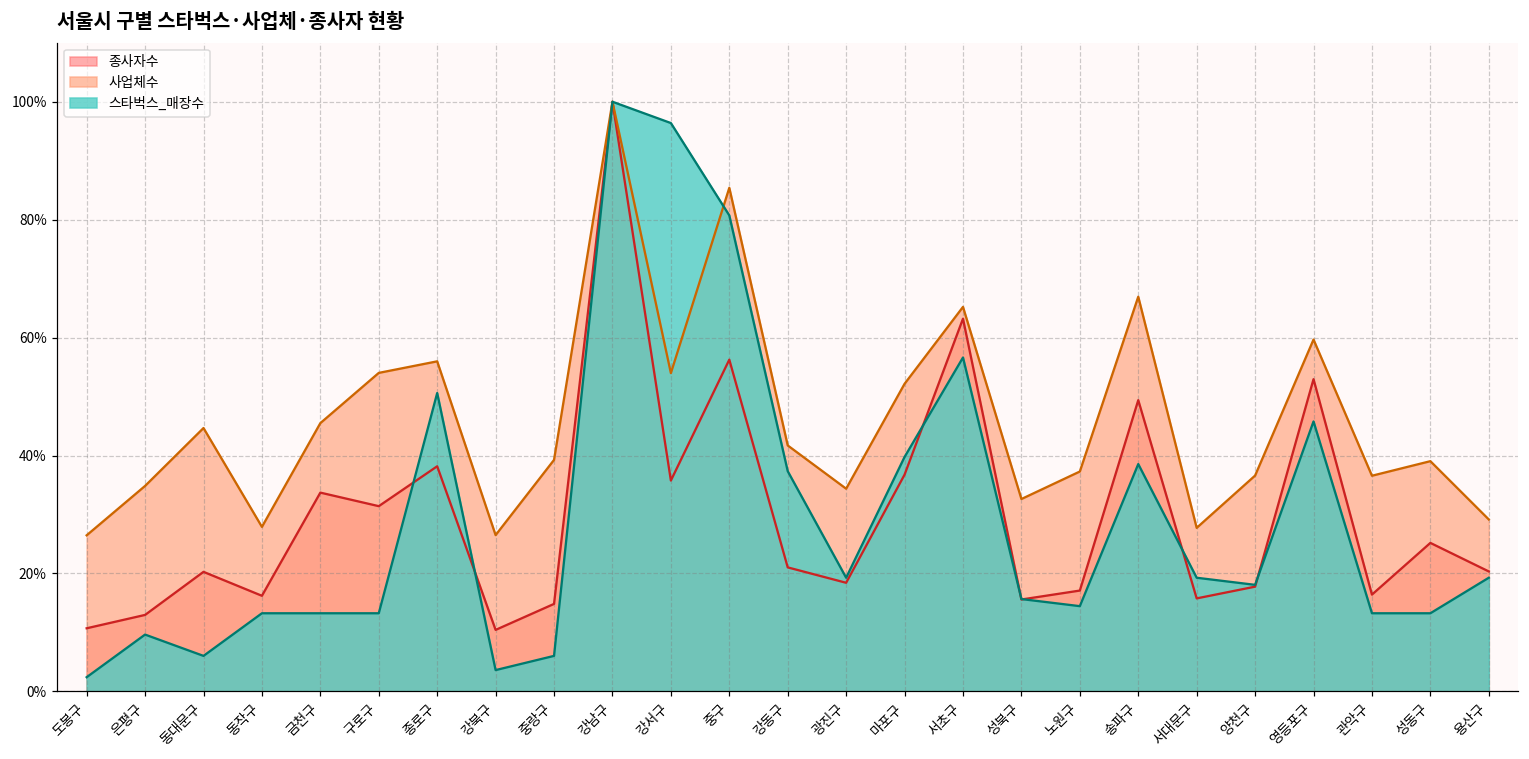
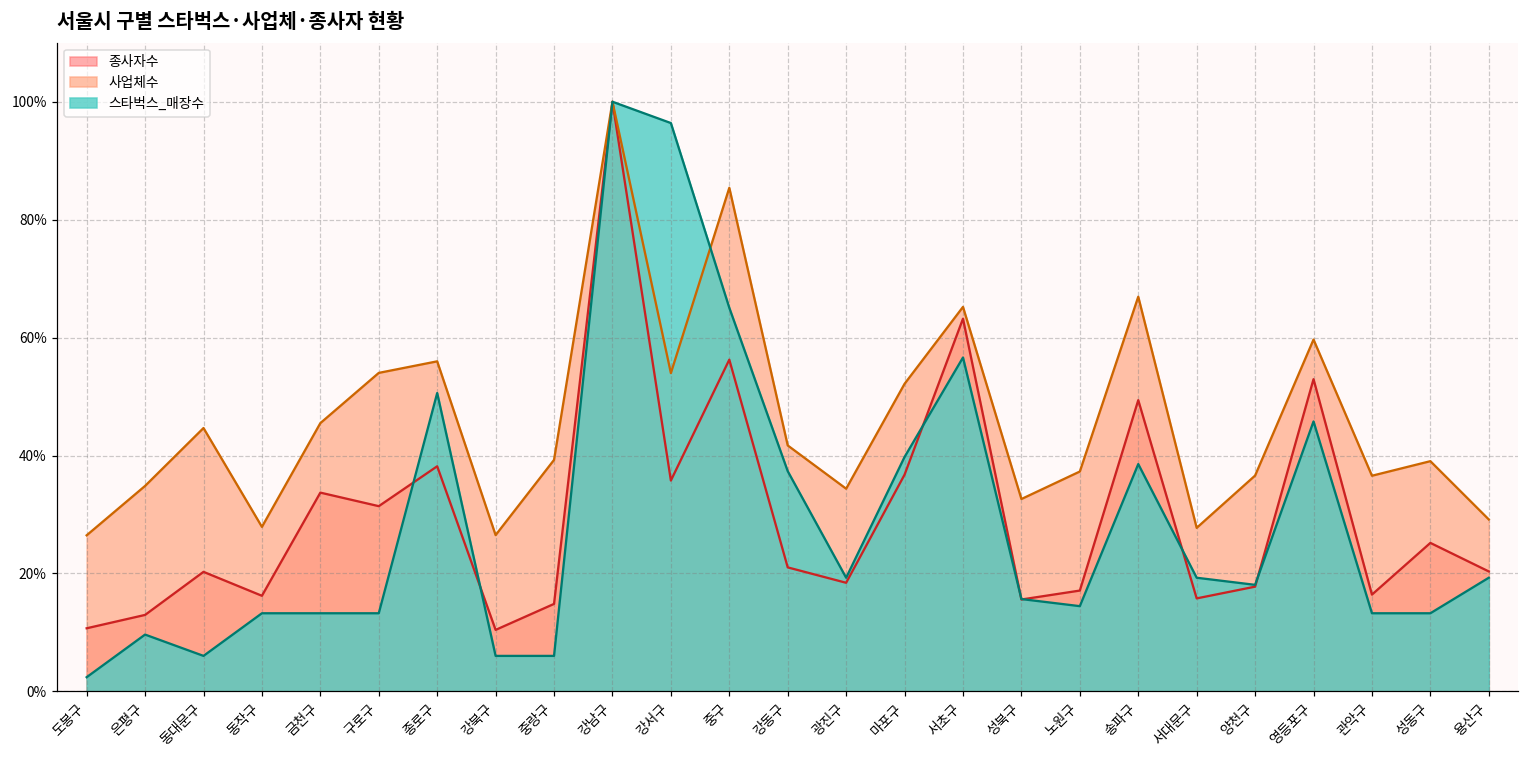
  {
    "스타벅스_매장수": {
      "도봉구": "2%",
      "은평구": "10%",
      "동대문구": "6%",
      "동작구": "13%",
      "금천구": "13%",
      "구로구": "13%",
      "종로구": "51%",
-     "강북구": "4%",
+     "강북구": "6%",
      "중랑구": "6%",
      "강서구": "96%",
-     "중구": "81%",
+     "중구": "65%",
      "강동구": "37%",
      "광진구": "19%",
      "마포구": "40%",
      "서초구": "57%",
      "노원구": "14%",
      "송파구": "39%",
      "서대문구": "19%",
      "영등포구": "46%",
      "관악구": "13%",
      "성동구": "13%",
      "용산구": "19%"
    }
  }
